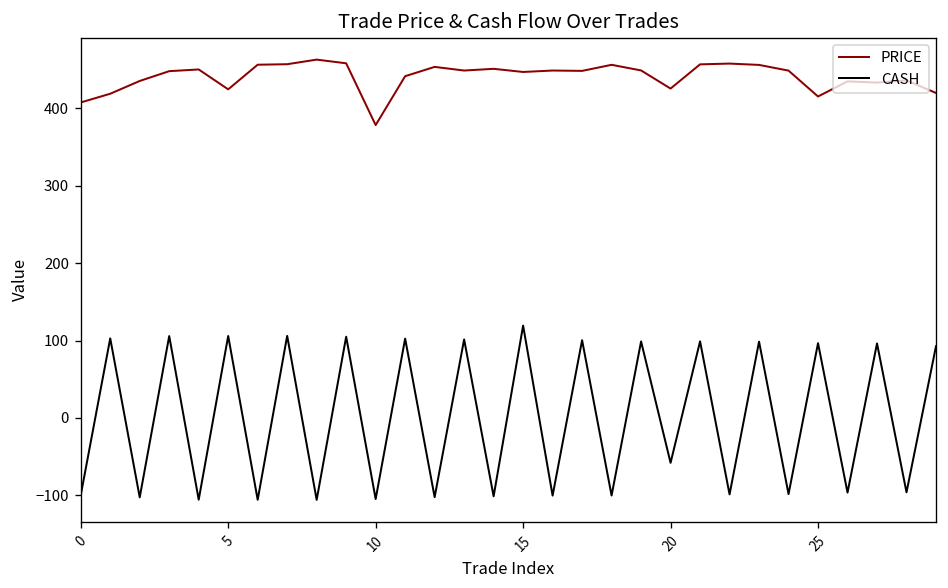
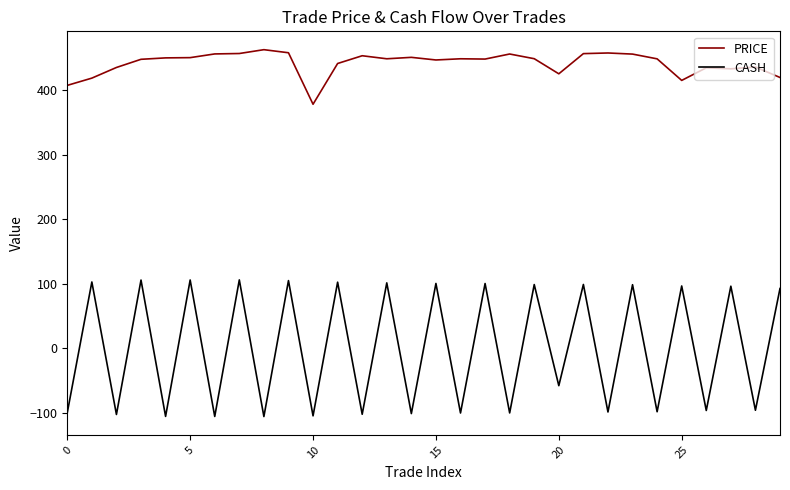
  {
    "PRICE": {
      "0": 410,
-     "5": 420,
+     "5": 450,
      "10": 380,
      "15": 450,
      "20": 430,
      "25": 420
    },
    "CASH": {
      "0": -100,
      "5": 110,
      "10": -100,
-     "15": 120,
+     "15": 100,
      "20": -60,
      "25": 100
    }
  }
